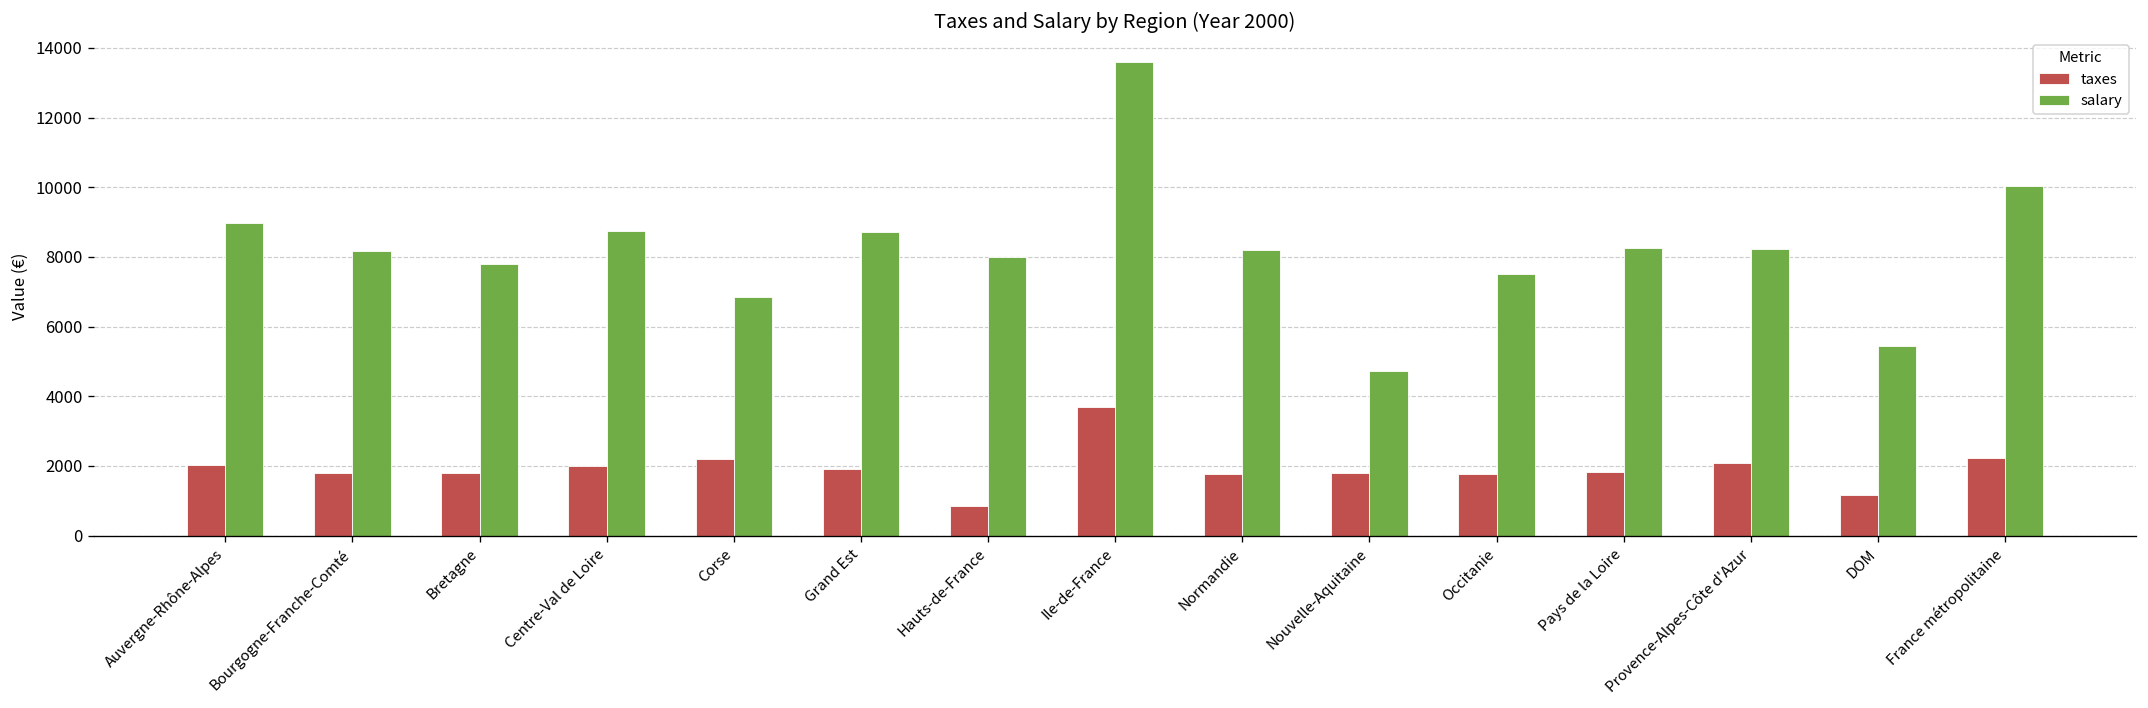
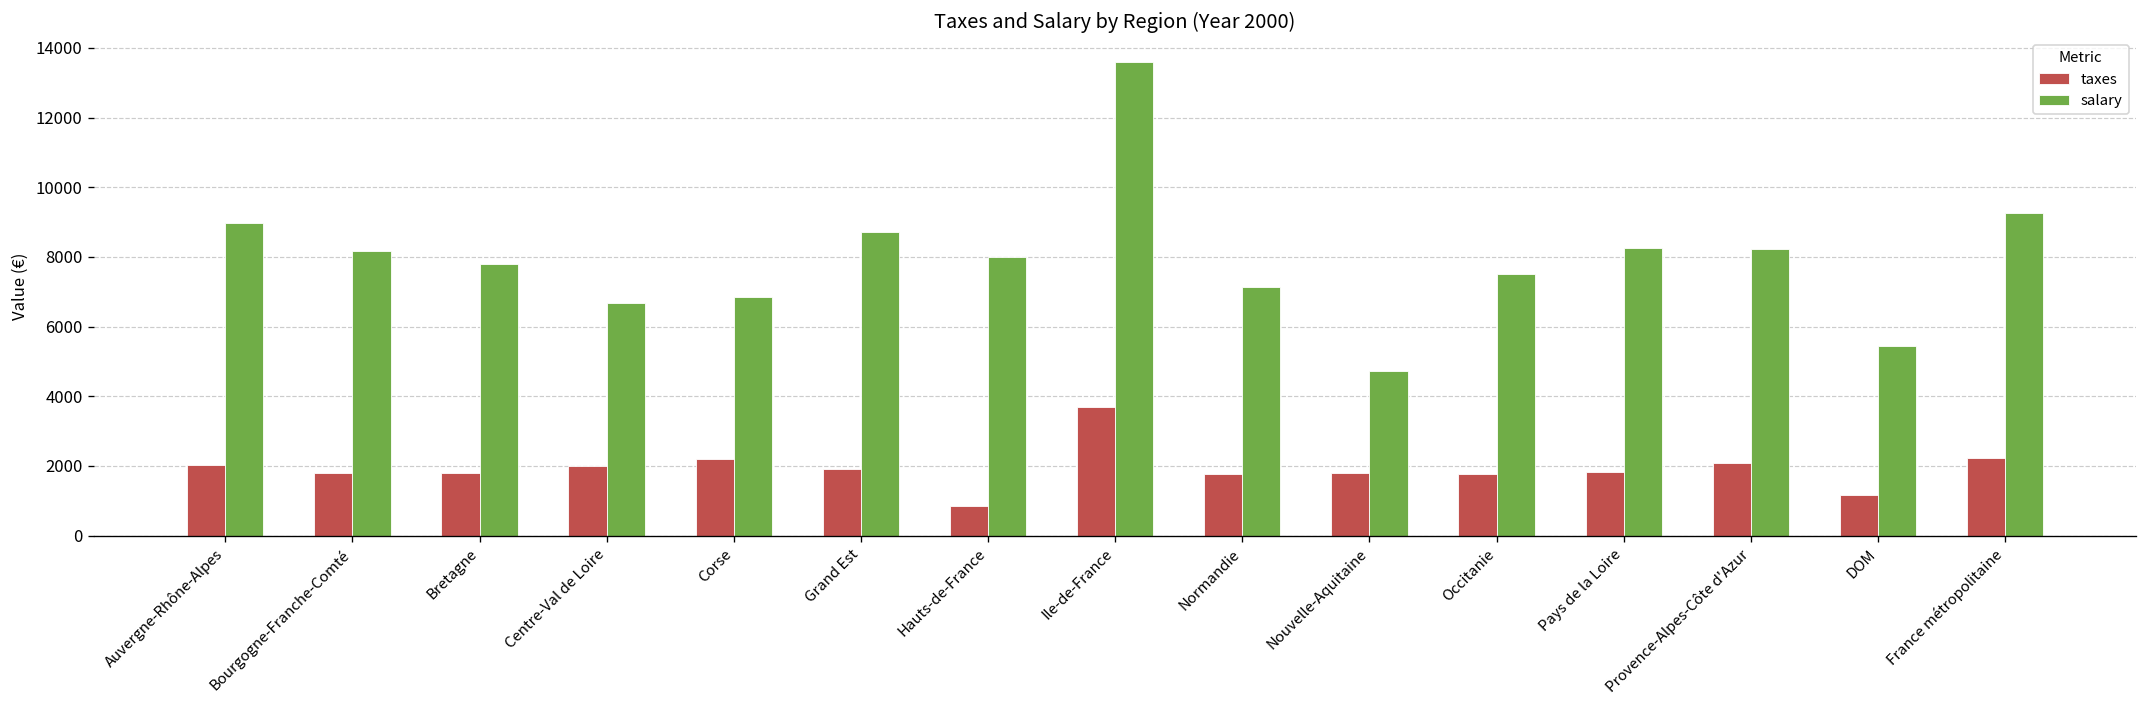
  {
    "taxes": {
      "Auvergne-Rhône-Alpes": 2000,
      "Bourgogne-Franche-Comté": 1800,
      "Bretagne": 1800,
      "Centre-Val de Loire": 2000,
      "Corse": 2200,
      "Grand Est": 1900,
      "Hauts-de-France": 800,
      "Ile-de-France": 3700,
      "Normandie": 1800,
      "Nouvelle-Aquitaine": 1800,
      "Occitanie": 1800,
      "Pays de la Loire": 1800,
      "Provence-Alpes-Côte d'Azur": 2100,
      "DOM": 1200,
      "France métropolitaine": 2200
    },
    "salary": {
      "Auvergne-Rhône-Alpes": 9000,
      "Bourgogne-Franche-Comté": 8200,
      "Bretagne": 7800,
-     "Centre-Val de Loire": 8700,
+     "Centre-Val de Loire": 6700,
      "Corse": 6800,
      "Grand Est": 8700,
      "Hauts-de-France": 8000,
      "Ile-de-France": 13600,
-     "Normandie": 8200,
+     "Normandie": 7100,
      "Nouvelle-Aquitaine": 4700,
      "Occitanie": 7500,
      "Pays de la Loire": 8300,
      "Provence-Alpes-Côte d'Azur": 8200,
      "DOM": 5400,
-     "France métropolitaine": 10000
+     "France métropolitaine": 9200
    }
  }
